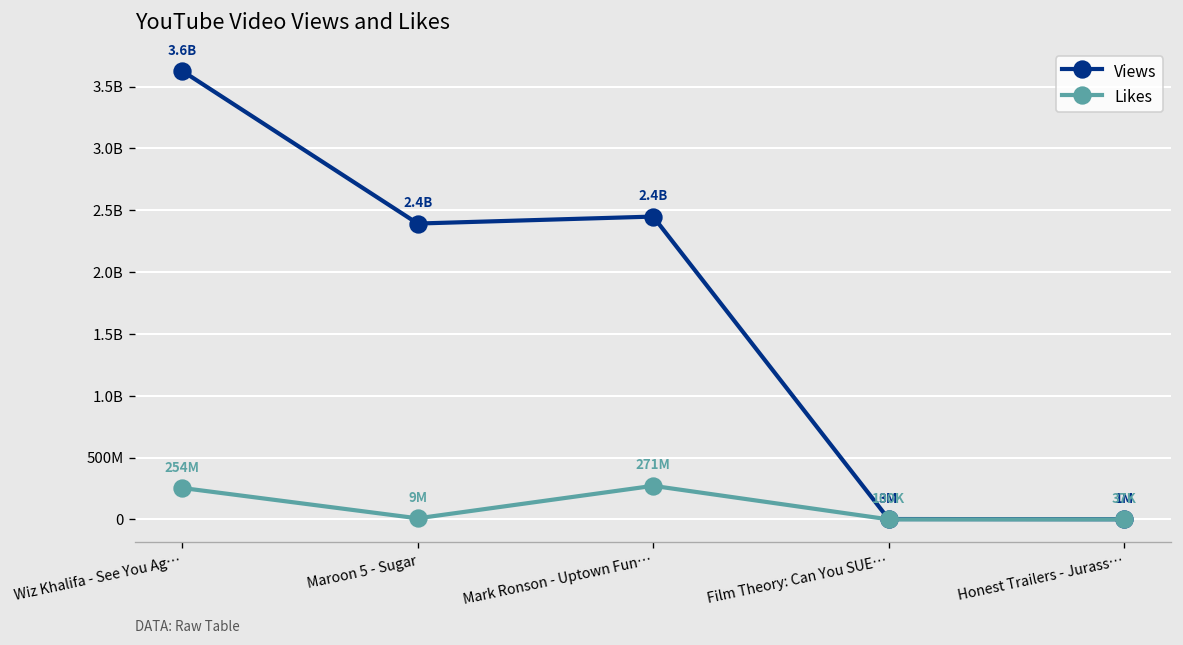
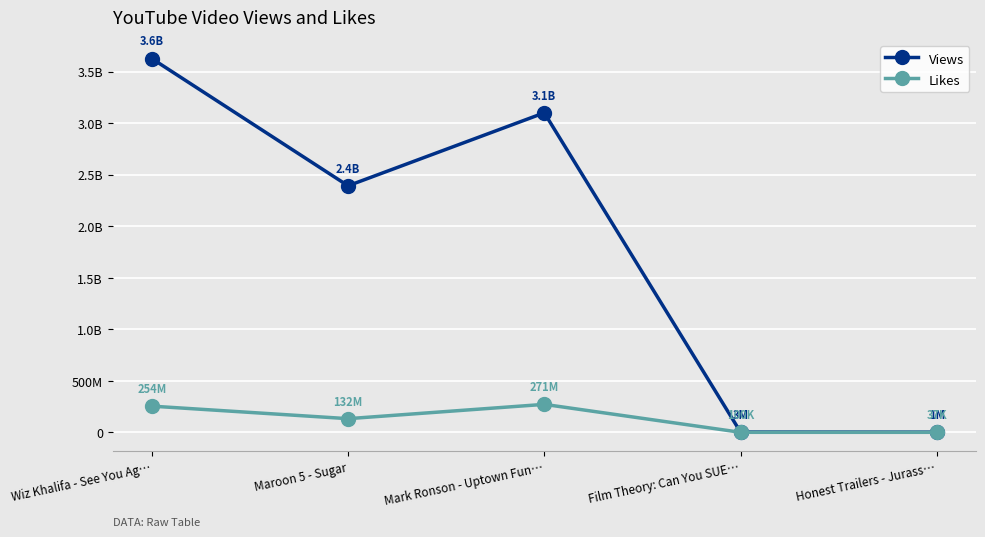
  {
    "Views": {
      "Wiz Khalifa - See You Ag…": "3.6B",
      "Maroon 5 - Sugar": "2.4B",
-     "Mark Ronson - Uptown Fun…": "2.4B"
+     "Mark Ronson - Uptown Fun…": "3.1B"
    },
    "Likes": {
      "Wiz Khalifa - See You Ag…": "254M",
-     "Maroon 5 - Sugar": "9M",
+     "Maroon 5 - Sugar": "132M",
      "Mark Ronson - Uptown Fun…": "271M"
    }
  }
